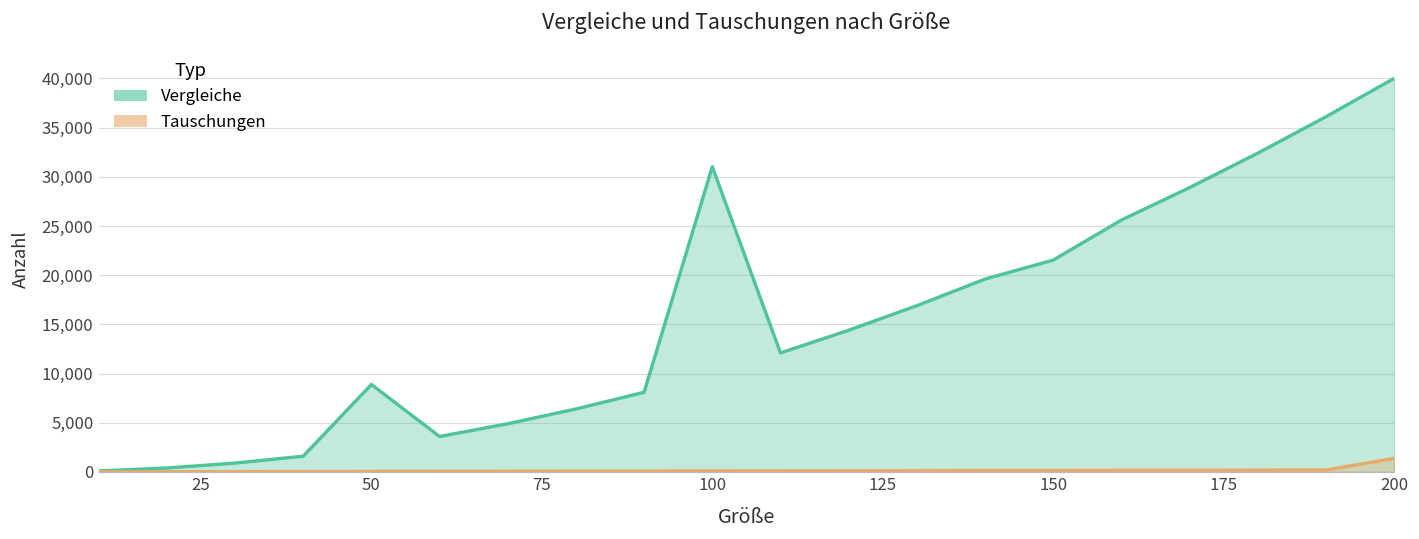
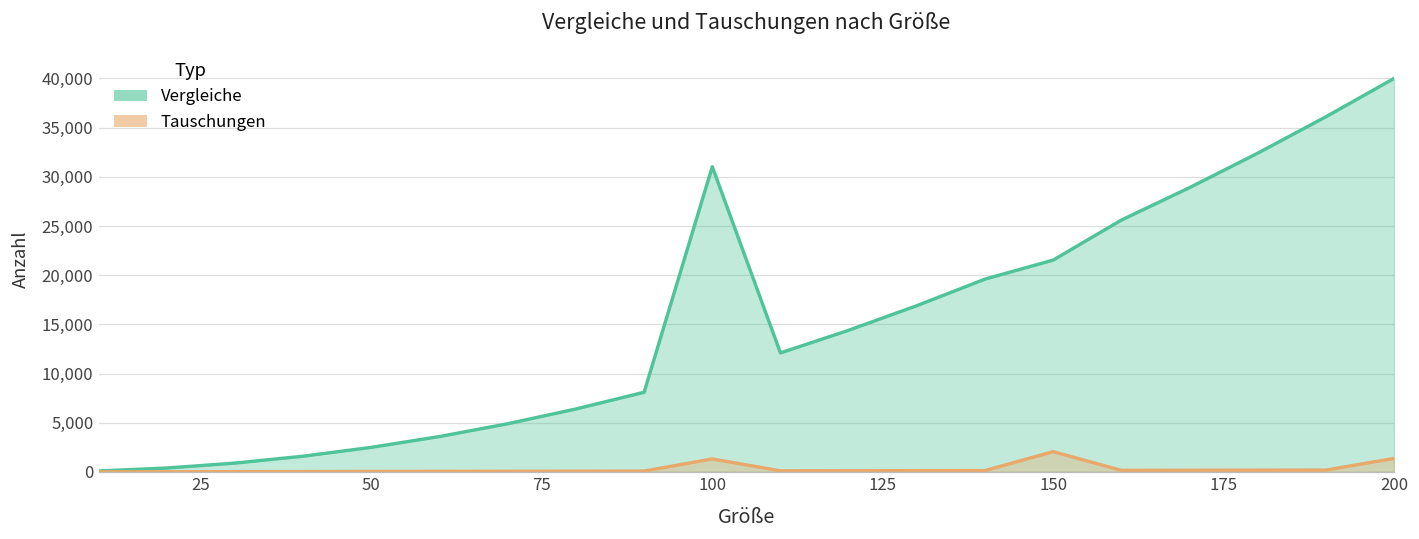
  {
    "Vergleiche": {
-     "50": "9,000",
+     "50": "2,000",
      "100": "31,000",
      "150": "22,000",
      "200": "40,000"
    },
    "Tauschungen": {
      "50": "0",
-     "100": "0",
-     "150": "0",
+     "100": "1,000",
+     "150": "2,000",
      "200": "1,000"
    }
  }
